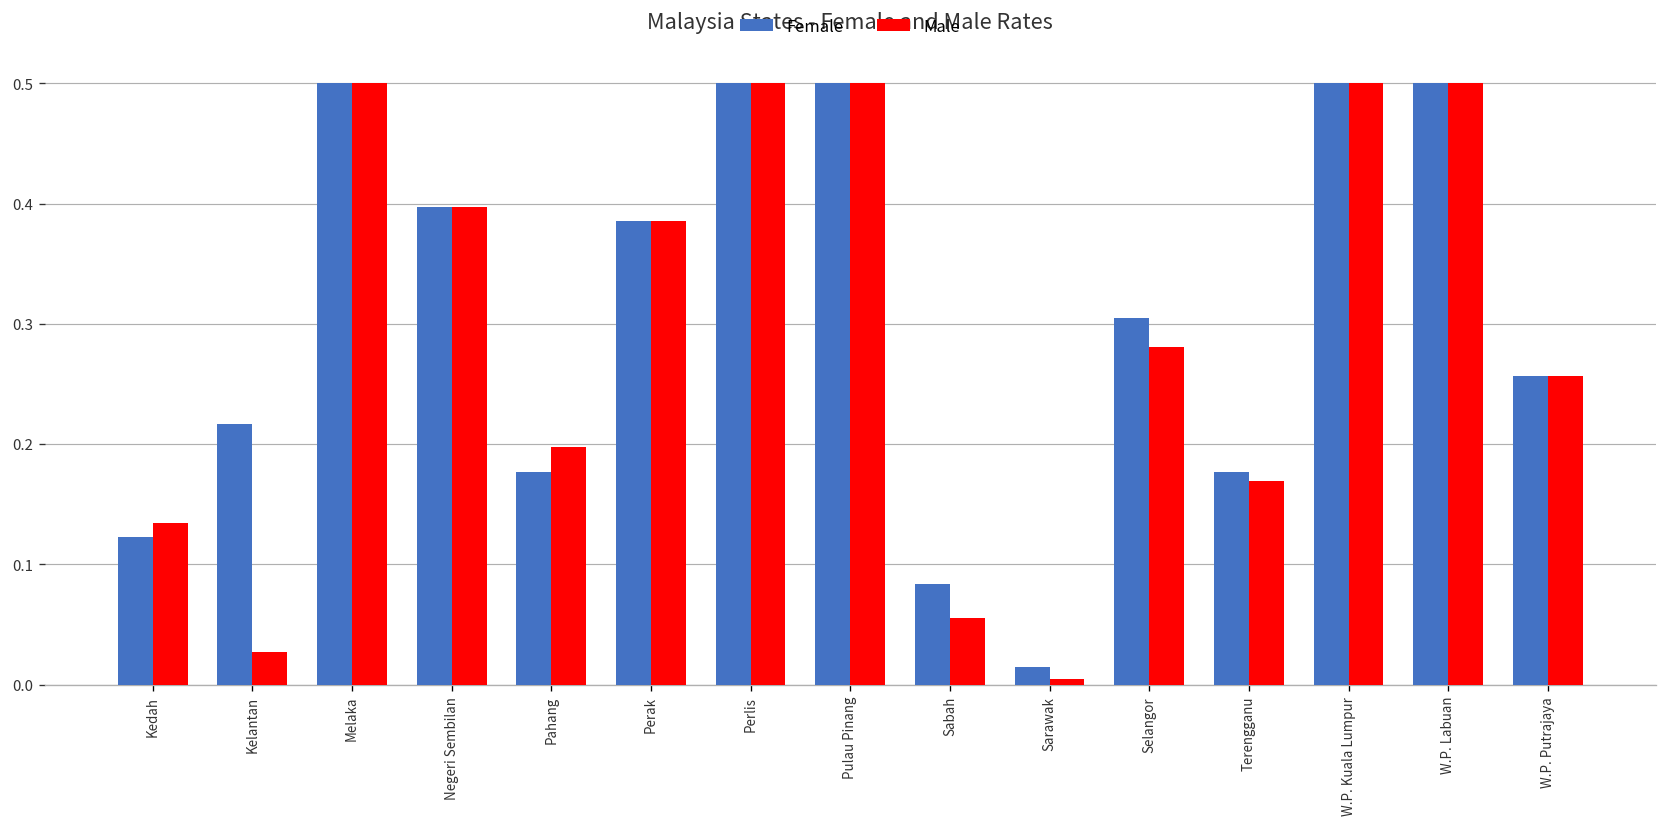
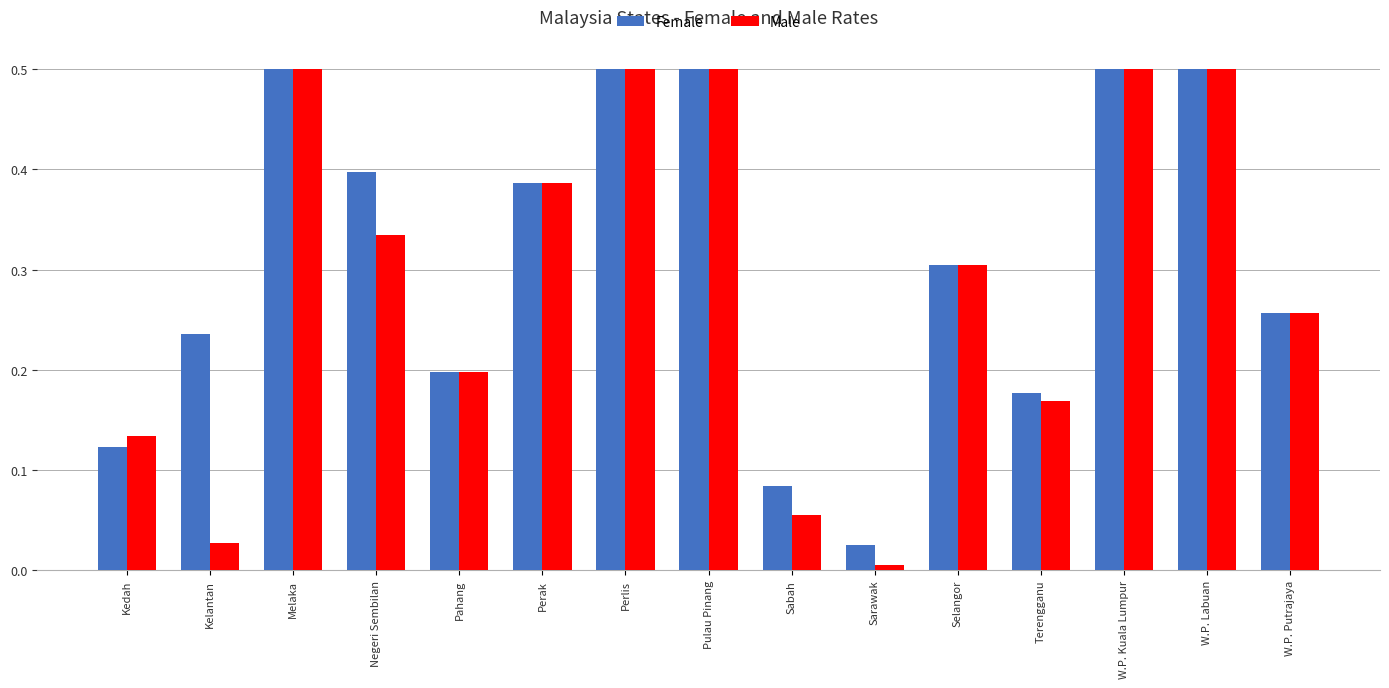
  {
    "Female": {
      "Kedah": 0.123,
-     "Kelantan": 0.217,
+     "Kelantan": 0.236,
      "Melaka": 0.500,
      "Negeri Sembilan": 0.397,
-     "Pahang": 0.177,
+     "Pahang": 0.198,
      "Perak": 0.386,
      "Perlis": 0.500,
      "Pulau Pinang": 0.500,
      "Sabah": 0.084,
-     "Sarawak": 0.015,
+     "Sarawak": 0.025,
      "Selangor": 0.305,
      "Terengganu": 0.177,
      "W.P. Kuala Lumpur": 0.500,
      "W.P. Labuan": 0.500,
      "W.P. Putrajaya": 0.257
    },
    "Male": {
      "Kedah": 0.134,
      "Kelantan": 0.027,
      "Melaka": 0.500,
-     "Negeri Sembilan": 0.397,
+     "Negeri Sembilan": 0.335,
      "Pahang": 0.198,
      "Perak": 0.386,
      "Perlis": 0.500,
      "Pulau Pinang": 0.500,
      "Sabah": 0.055,
      "Sarawak": 0.005,
-     "Selangor": 0.281,
+     "Selangor": 0.305,
      "Terengganu": 0.169,
      "W.P. Kuala Lumpur": 0.500,
      "W.P. Labuan": 0.500,
      "W.P. Putrajaya": 0.257
    }
  }
